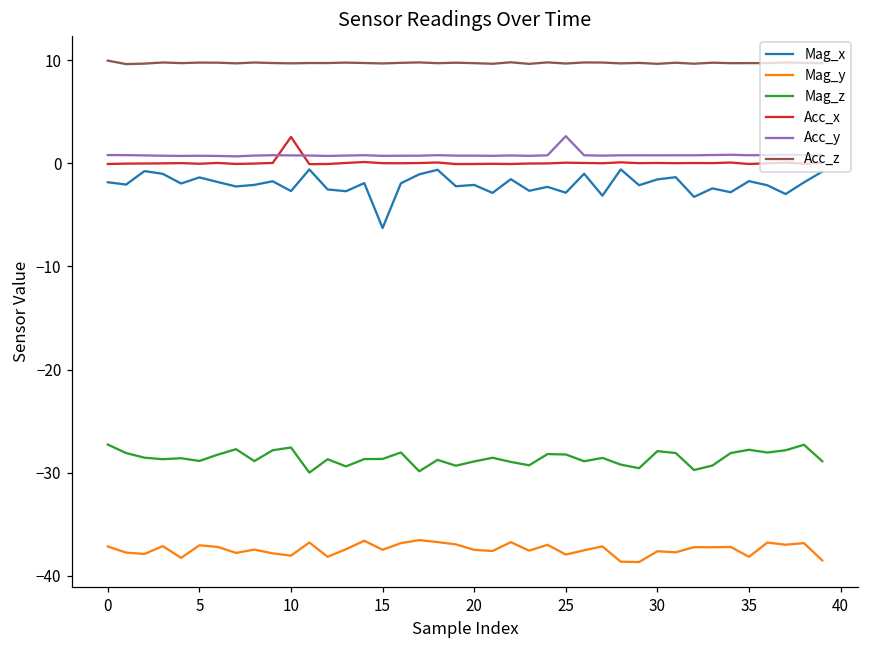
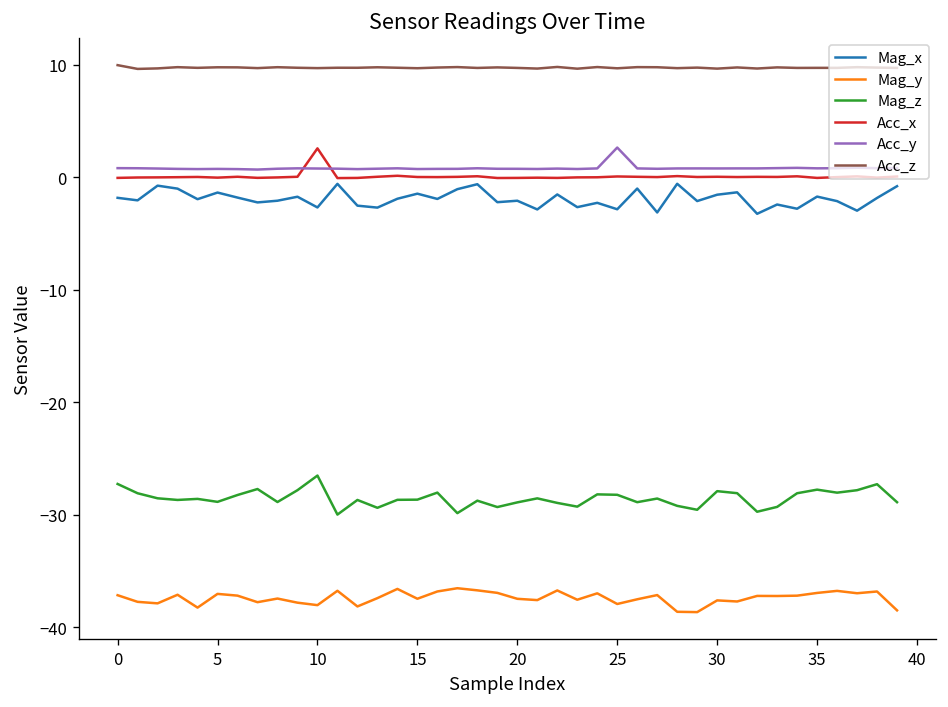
  {
    "Mag_x": {
      "0": -2,
      "5": -1,
      "10": -3,
-     "15": -6,
+     "15": -1,
      "20": -2,
      "25": -3,
      "30": -2,
      "35": -2
    },
    "Mag_y": {
      "0": -37,
      "5": -37,
      "10": -38,
      "15": -37,
      "20": -37,
      "25": -38,
      "30": -38,
-     "35": -38
+     "35": -37
    },
    "Mag_z": {
      "0": -27,
      "5": -29,
-     "10": -28,
+     "10": -27,
      "15": -29,
      "20": -29,
      "25": -28,
      "30": -28,
      "35": -28
    },
    "Acc_x": {
      "0": 0,
      "5": 0,
      "10": 3,
      "15": 0,
      "20": 0,
      "25": 0,
      "30": 0,
      "35": 0
    },
    "Acc_y": {
      "0": 1,
      "5": 1,
      "10": 1,
      "15": 1,
      "20": 1,
      "25": 3,
      "30": 1,
      "35": 1
    },
    "Acc_z": {
      "0": 10,
      "5": 10,
      "10": 10,
      "15": 10,
      "20": 10,
      "25": 10,
      "30": 10,
      "35": 10
    }
  }
